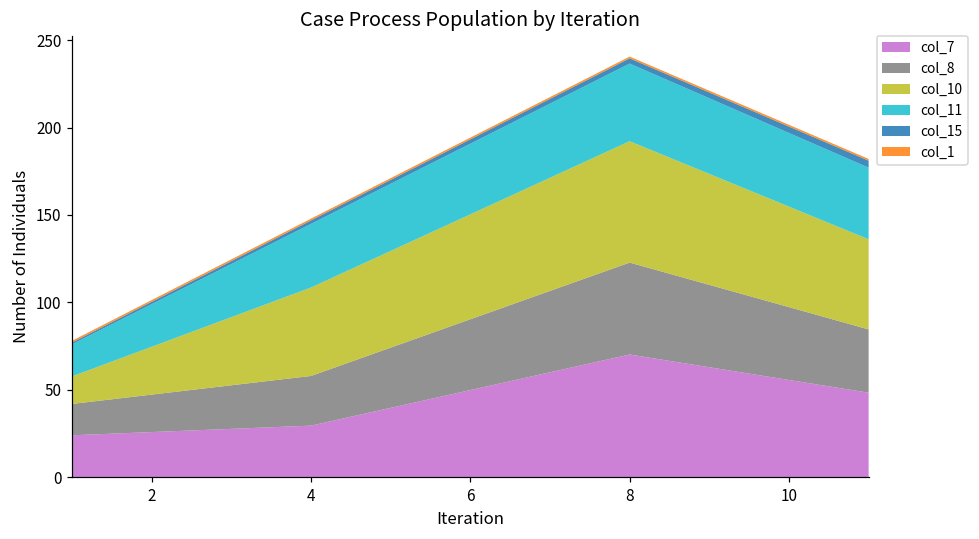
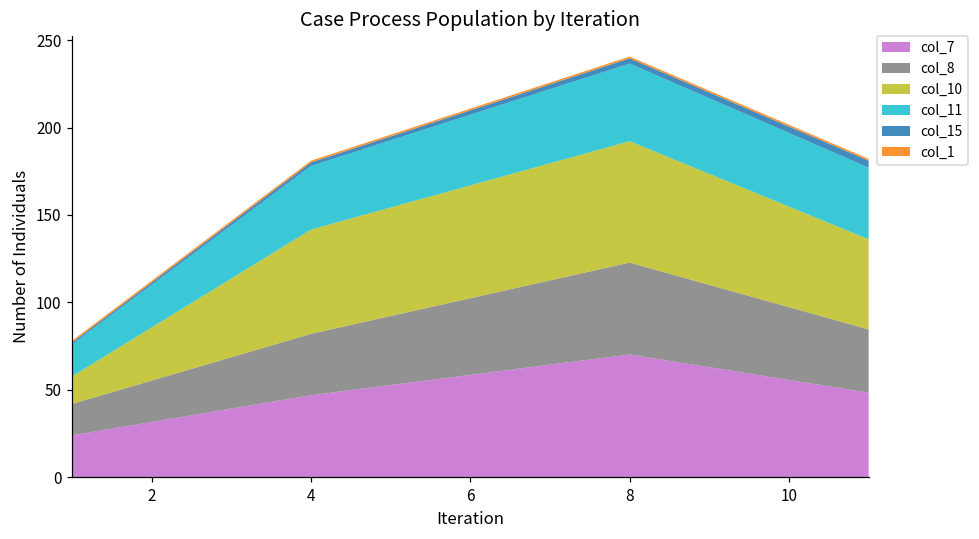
  {
    "col_7": {
-     "4": 29,
+     "4": 47,
      "8": 70
    },
    "col_8": {
-     "4": 28,
+     "4": 35,
      "8": 53
    },
    "col_10": {
-     "4": 51,
+     "4": 60,
      "8": 69
    },
    "col_11": {
      "4": 36,
      "8": 44
    }
  }
